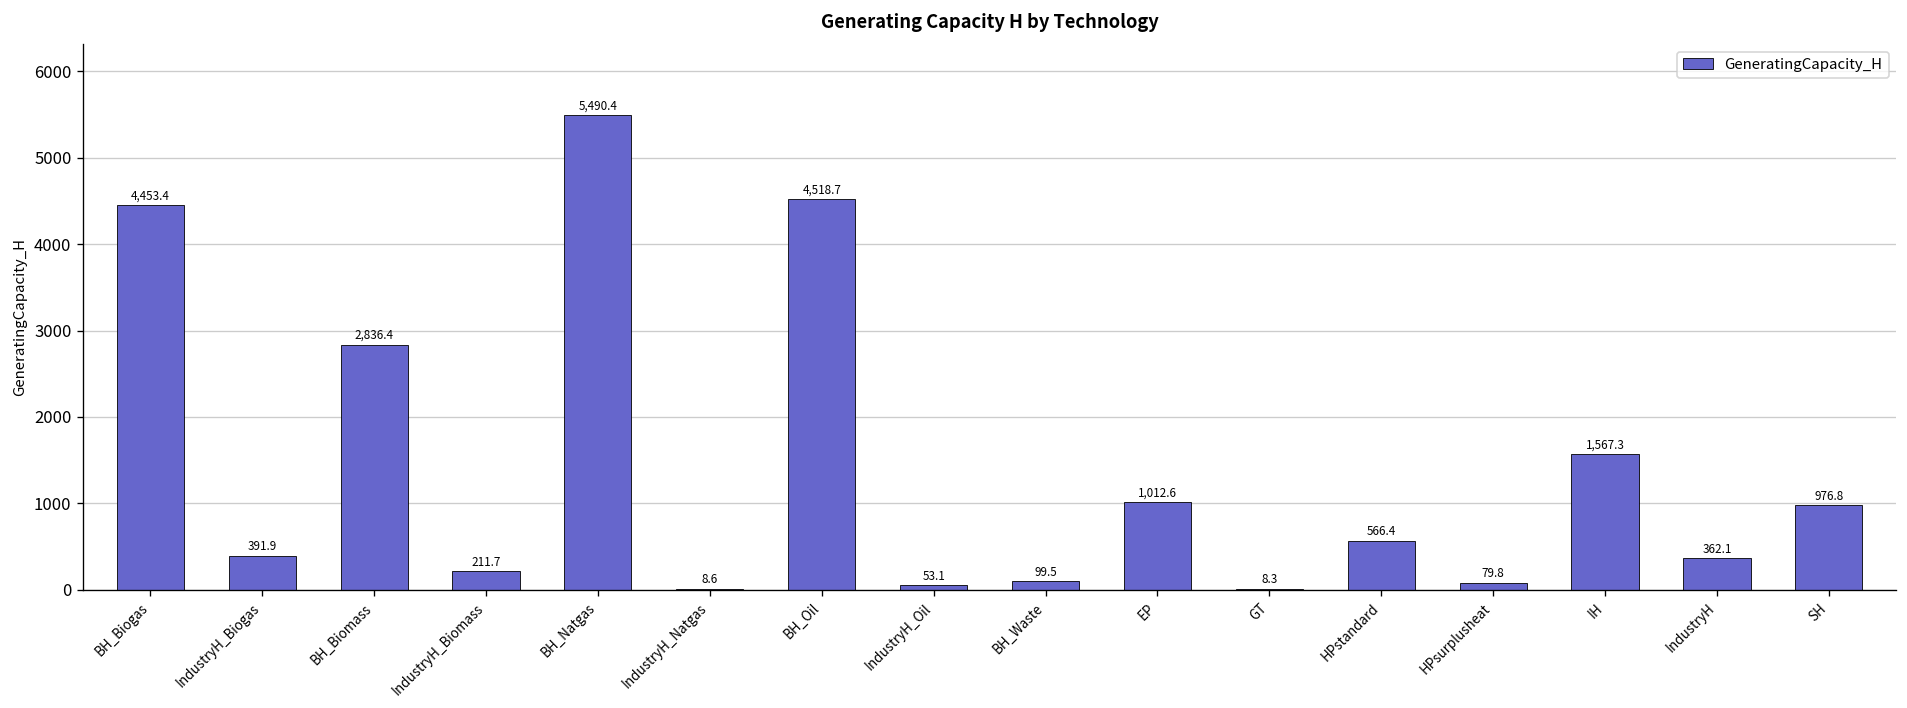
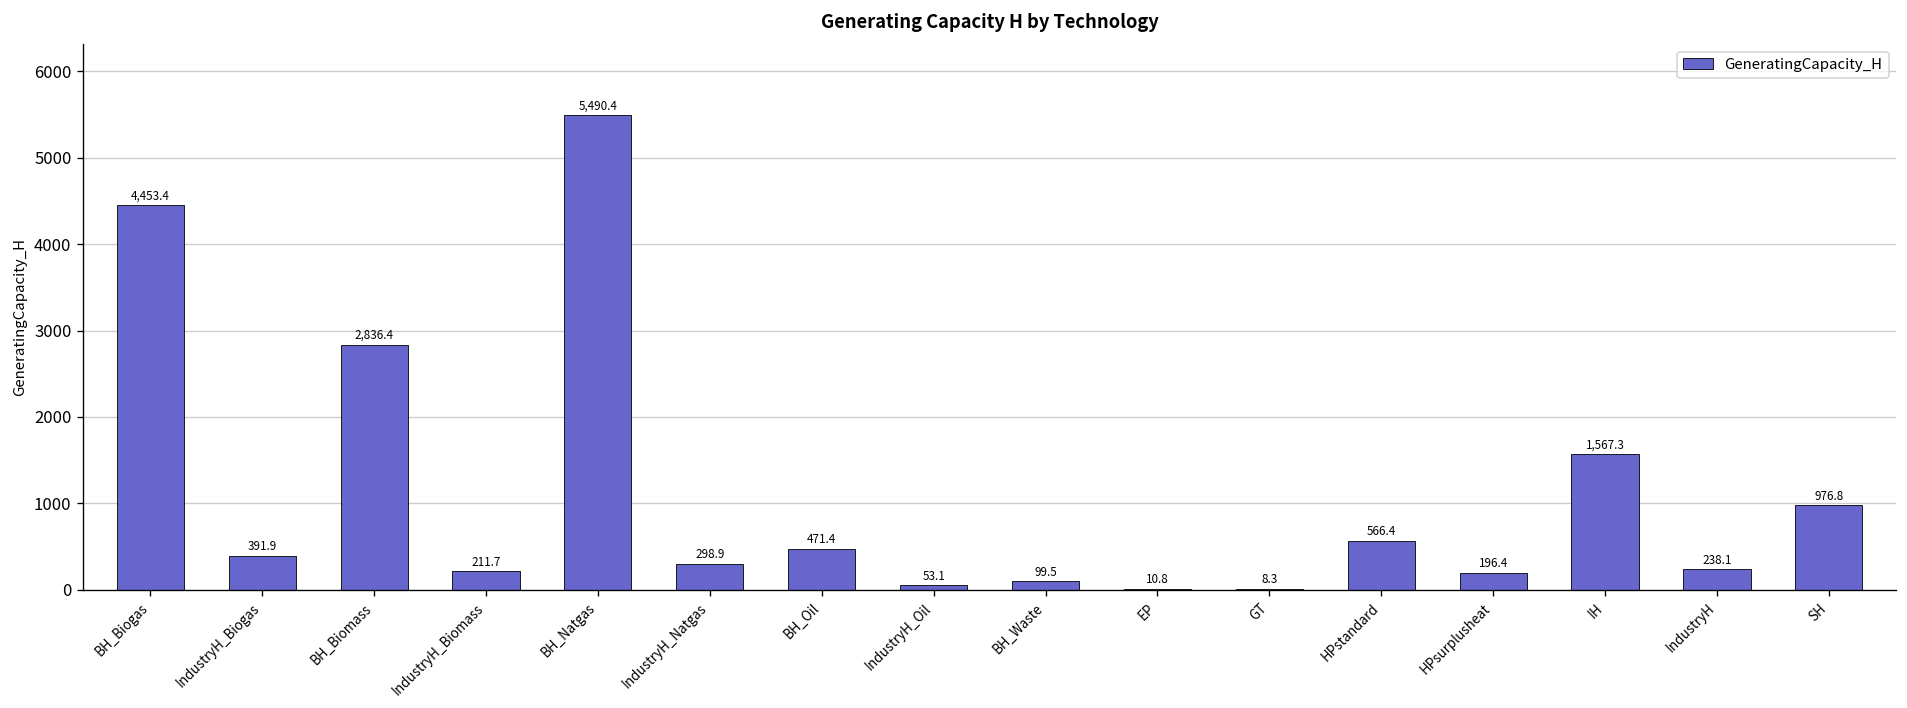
  {
    "BH_Biogas": "4,453.4",
    "IndustryH_Biogas": "391.9",
    "BH_Biomass": "2,836.4",
    "IndustryH_Biomass": "211.7",
    "BH_Natgas": "5,490.4",
-   "IndustryH_Natgas": "8.6",
-   "BH_Oil": "4,518.7",
+   "IndustryH_Natgas": "298.9",
+   "BH_Oil": "471.4",
    "IndustryH_Oil": "53.1",
    "BH_Waste": "99.5",
-   "EP": "1,012.6",
+   "EP": "10.8",
    "GT": "8.3",
    "HPstandard": "566.4",
-   "HPsurplusheat": "79.8",
+   "HPsurplusheat": "196.4",
    "IH": "1,567.3",
-   "IndustryH": "362.1",
+   "IndustryH": "238.1",
    "SH": "976.8"
  }
